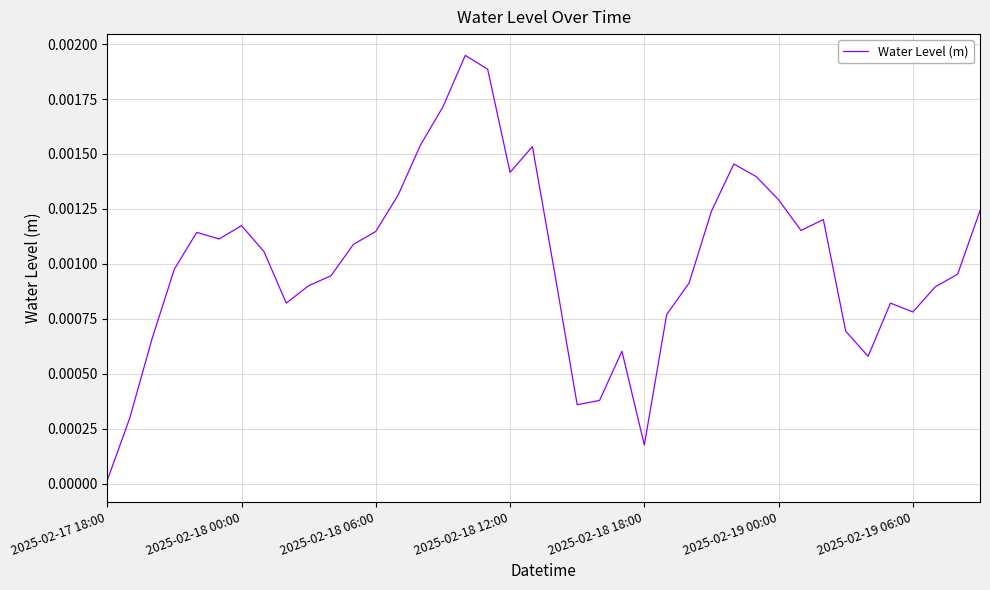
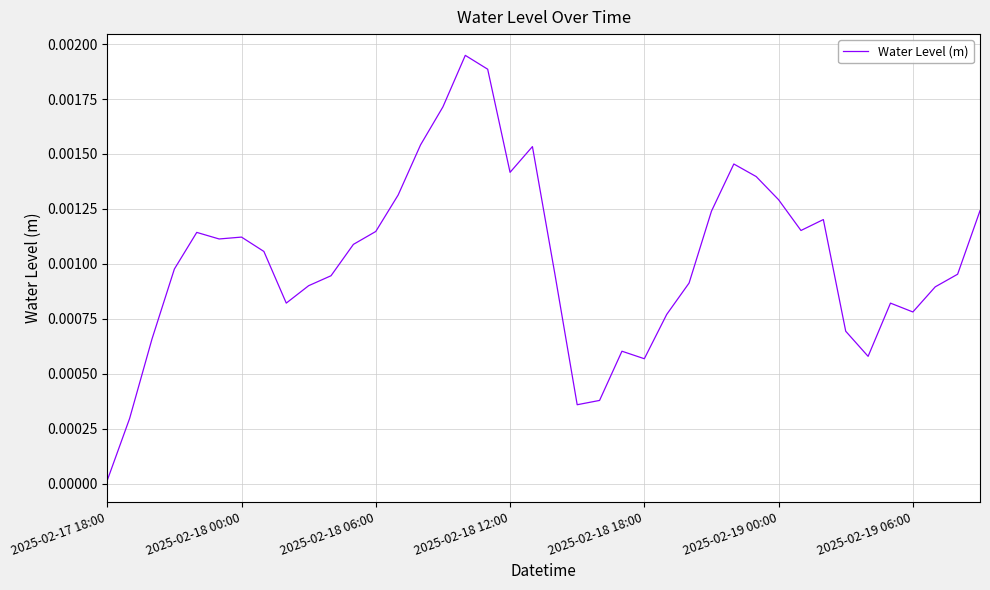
  {
    "2025-02-17 18:00": 0.00001,
-   "2025-02-18 00:00": 0.00117,
+   "2025-02-18 00:00": 0.00112,
    "2025-02-18 06:00": 0.00115,
    "2025-02-18 12:00": 0.00142,
-   "2025-02-18 18:00": 0.00018,
+   "2025-02-18 18:00": 0.00057,
    "2025-02-19 00:00": 0.00129,
    "2025-02-19 06:00": 0.00078
  }
